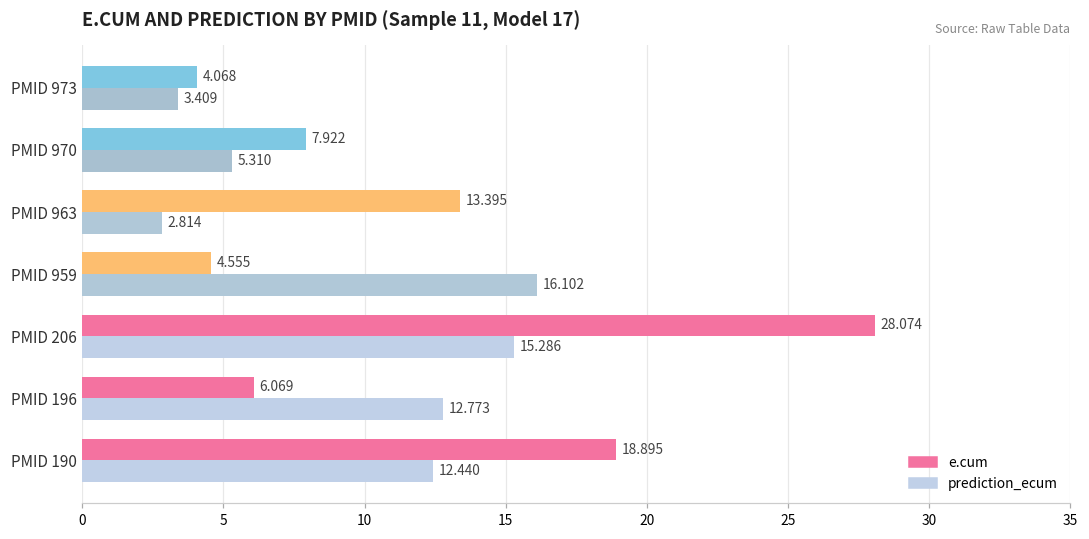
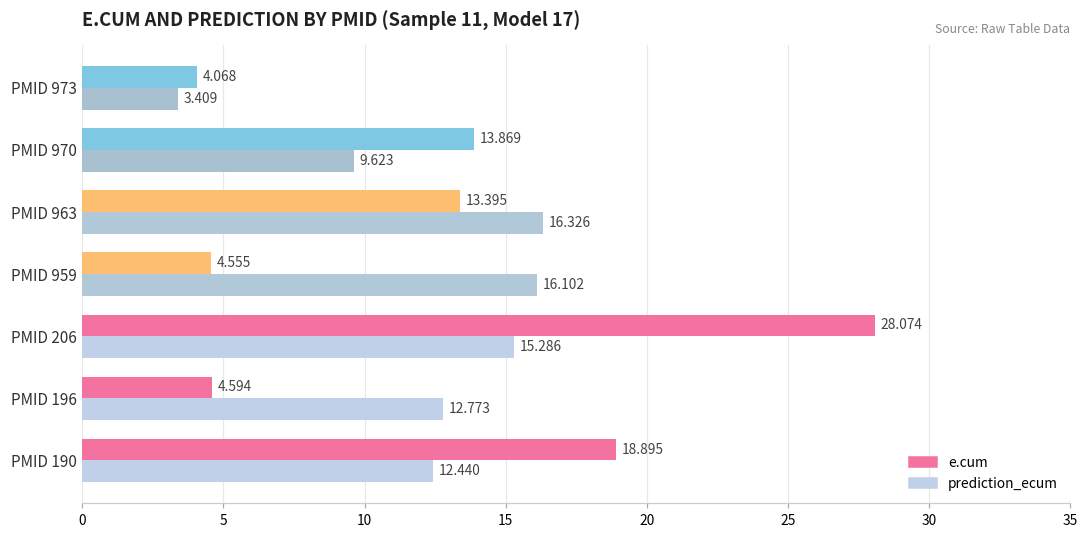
  {
    "e.cum": {
      "PMID 973": 4.068,
-     "PMID 970": 7.922,
+     "PMID 970": 13.869,
      "PMID 963": 13.395,
      "PMID 959": 4.555,
      "PMID 206": 28.074,
-     "PMID 196": 6.069,
+     "PMID 196": 4.594,
      "PMID 190": 18.895
    },
    "prediction_ecum": {
      "PMID 973": 3.409,
-     "PMID 970": 5.310,
-     "PMID 963": 2.814,
+     "PMID 970": 9.623,
+     "PMID 963": 16.326,
      "PMID 959": 16.102,
      "PMID 206": 15.286,
      "PMID 196": 12.773,
      "PMID 190": 12.440
    }
  }
